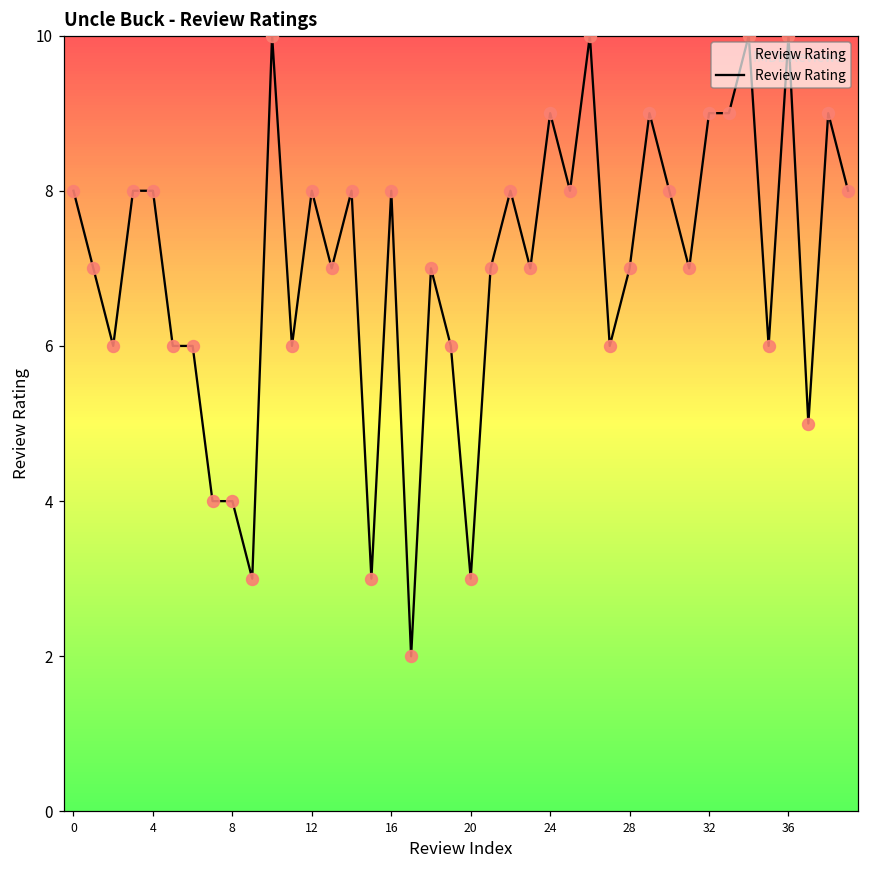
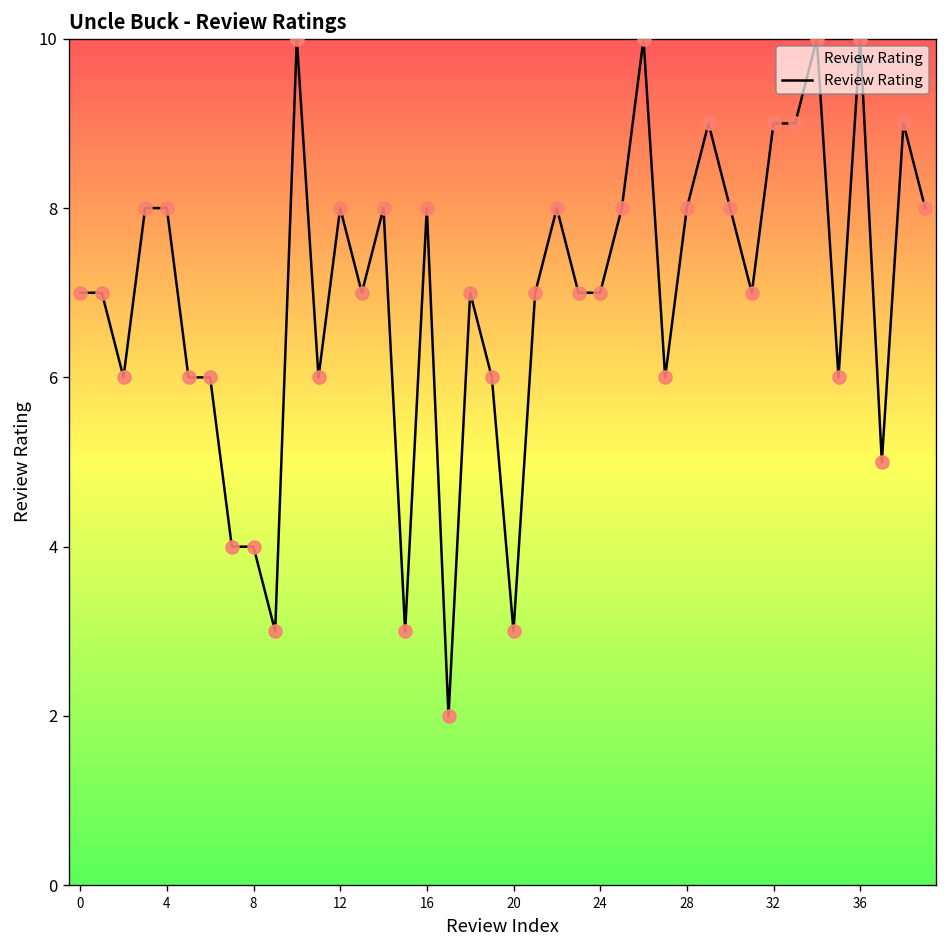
  {
-   "0": 8,
+   "0": 7,
    "4": 8,
    "8": 4,
    "12": 8,
    "16": 8,
    "20": 3,
-   "24": 9,
-   "28": 7,
+   "24": 7,
+   "28": 8,
    "32": 9,
    "36": 10
  }
